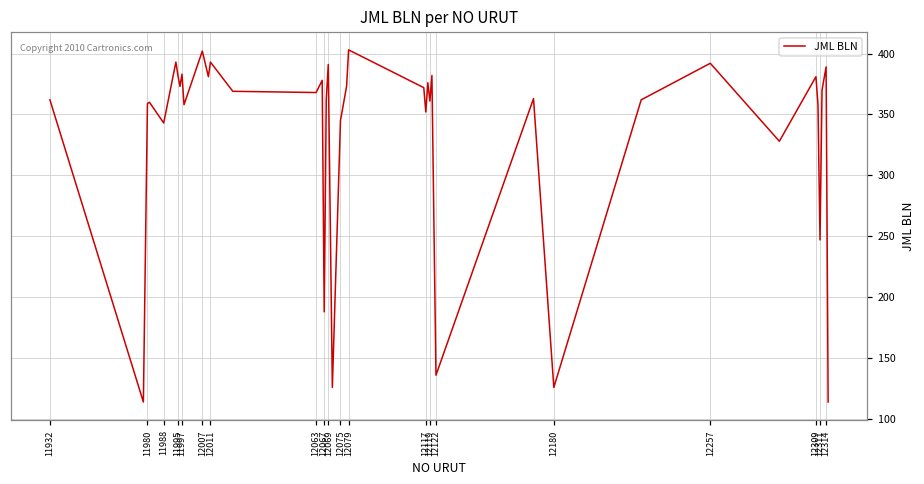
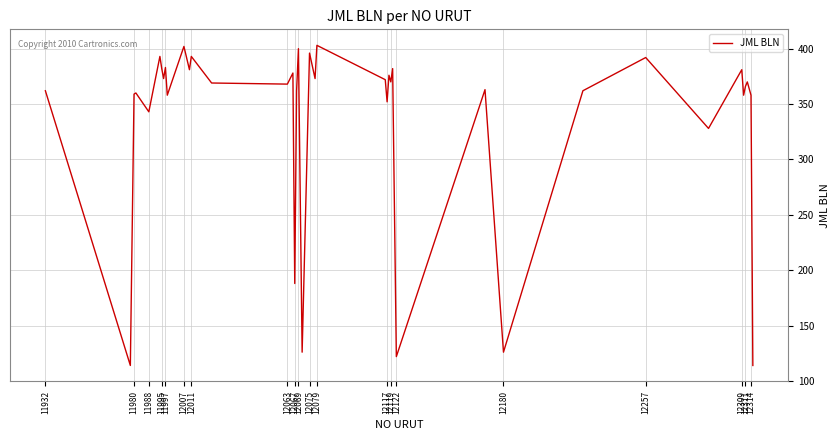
  {
    "11932": 362,
    "11980": 359,
    "11988": 343,
    "11995": 382,
    "11997": 383,
    "12007": 402,
    "12011": 393,
    "12063": 368,
    "12067": 188,
-   "12069": 391,
-   "12075": 345,
+   "12069": 400,
+   "12075": 396,
    "12079": 403,
    "12117": 352,
-   "12119": 361,
-   "12122": 136,
+   "12119": 370,
+   "12122": 122,
    "12180": 126,
    "12257": 392,
    "12309": 381,
-   "12311": 247,
-   "12314": 389
+   "12311": 366,
+   "12314": 358
  }
